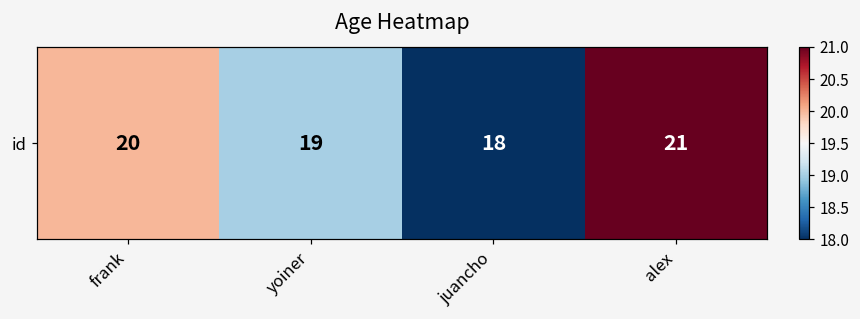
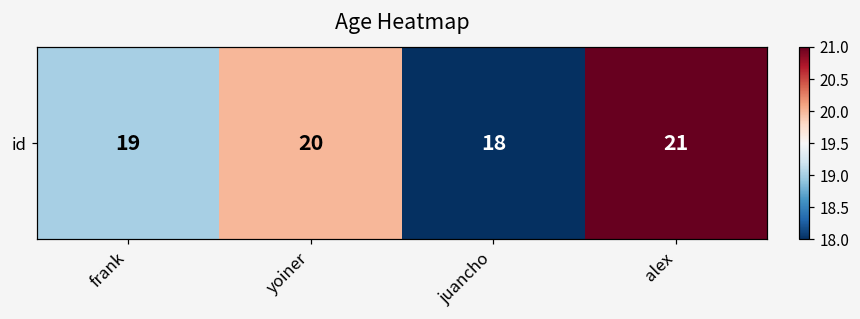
  {
    "id": {
-     "frank": 20,
-     "yoiner": 19,
+     "frank": 19,
+     "yoiner": 20,
      "juancho": 18,
      "alex": 21
    }
  }
